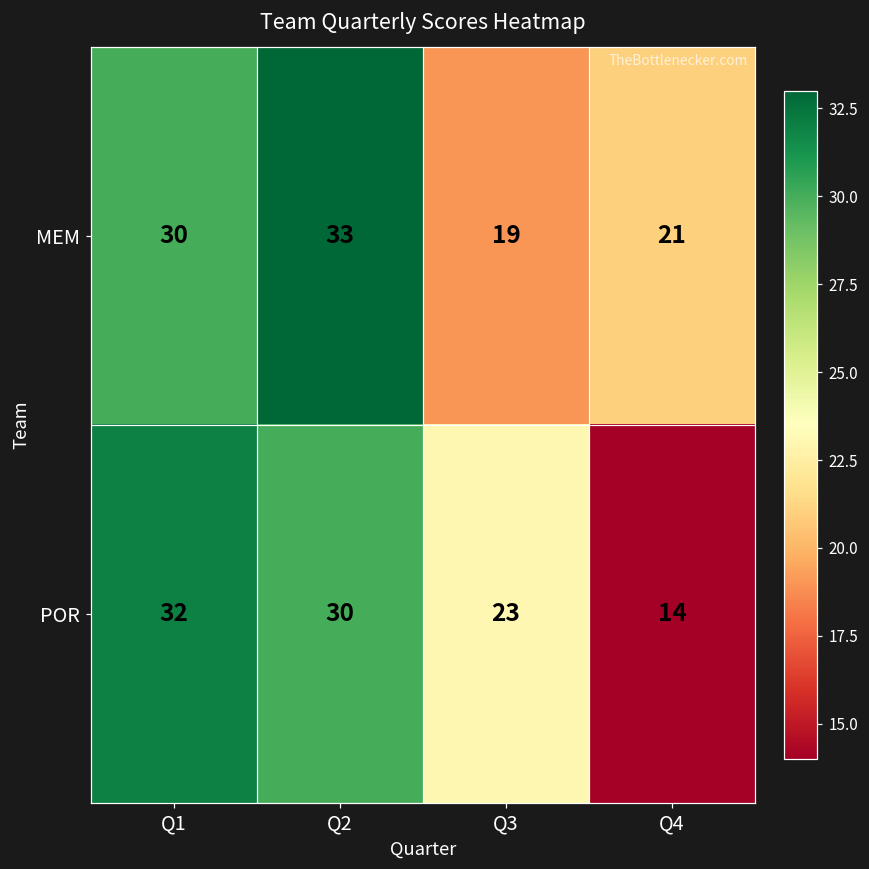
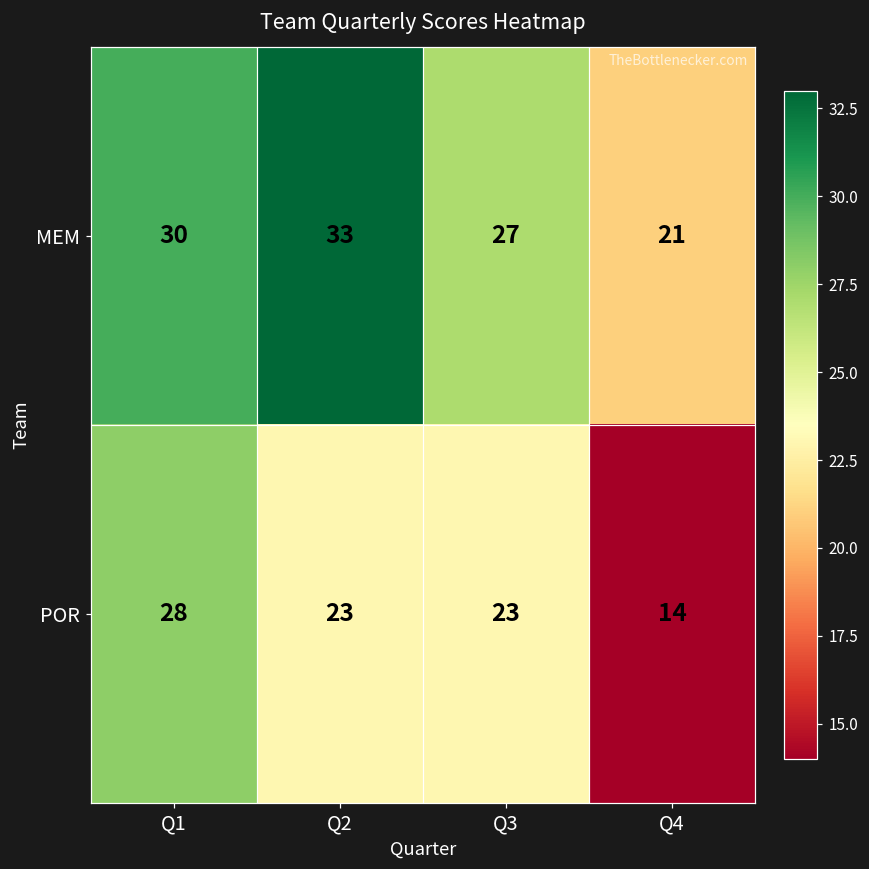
  {
    "MEM": {
      "Q1": 30,
      "Q2": 33,
-     "Q3": 19
+     "Q3": 27
    },
    "POR": {
-     "Q1": 32,
-     "Q2": 30,
+     "Q1": 28,
+     "Q2": 23,
      "Q3": 23,
      "Q4": 14
    }
  }
